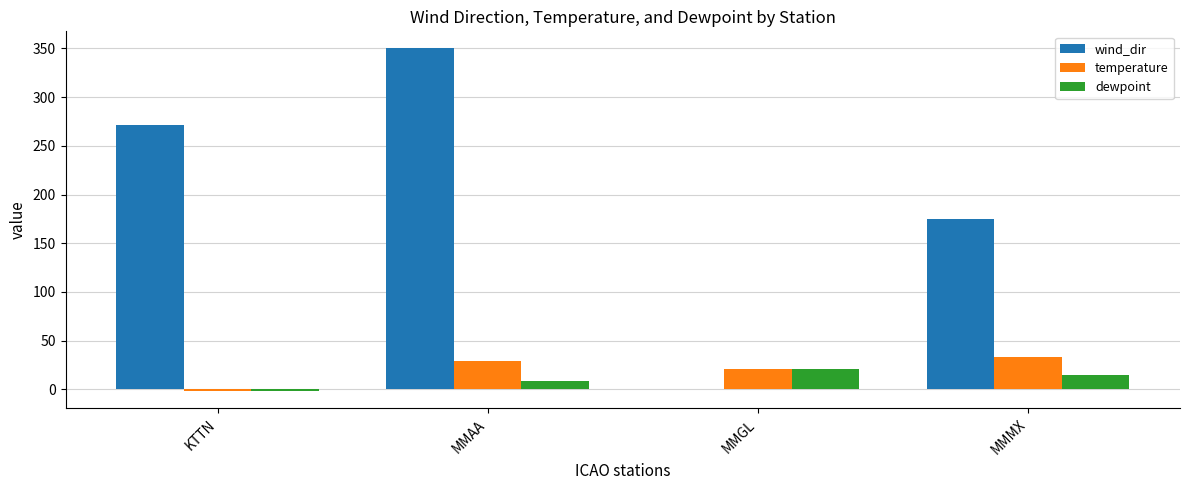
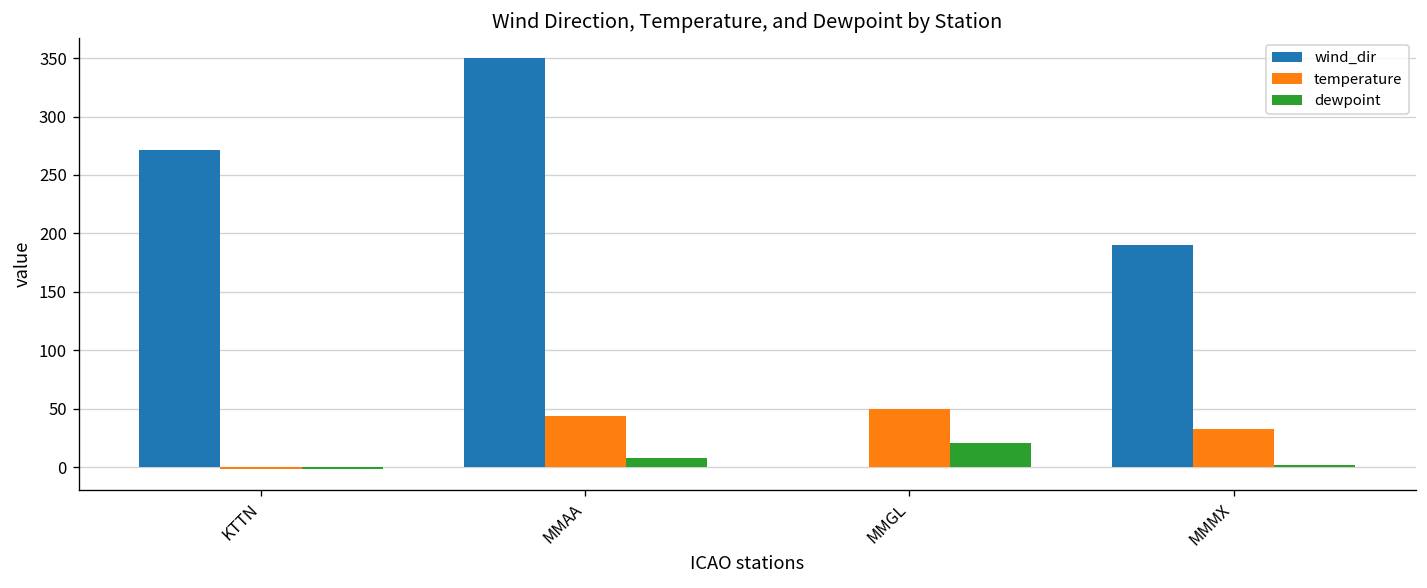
  {
    "wind_dir": {
      "KTTN": 270,
      "MMAA": 350,
      "MMGL": 0,
-     "MMMX": 180
+     "MMMX": 190
    },
    "temperature": {
-     "MMAA": 30,
-     "MMGL": 20,
+     "MMAA": 40,
+     "MMGL": 50,
      "MMMX": 30
    },
    "dewpoint": {
      "MMAA": 10,
      "MMGL": 20,
-     "MMMX": 20
+     "MMMX": 0
    }
  }
